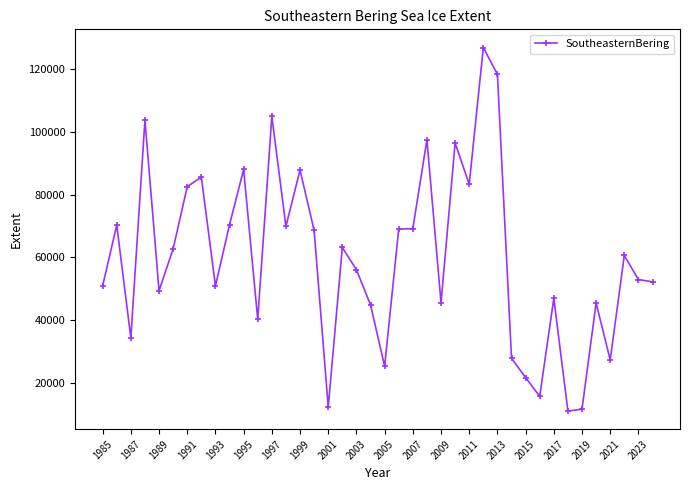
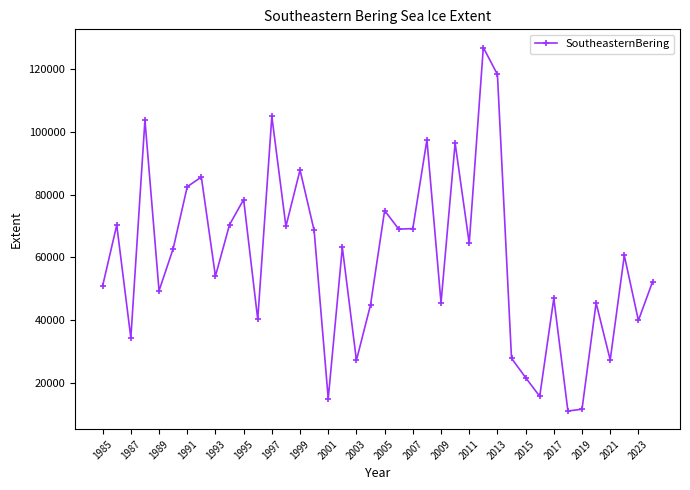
  {
    "1985": 51000,
    "1987": 34000,
    "1989": 49000,
    "1991": 82000,
-   "1993": 51000,
-   "1995": 88000,
+   "1993": 54000,
+   "1995": 78000,
    "1997": 105000,
    "1999": 88000,
-   "2001": 12000,
-   "2003": 56000,
-   "2005": 25000,
+   "2001": 15000,
+   "2003": 27000,
+   "2005": 75000,
    "2007": 69000,
    "2009": 46000,
-   "2011": 83000,
+   "2011": 65000,
    "2013": 118000,
    "2015": 22000,
    "2017": 47000,
    "2019": 12000,
    "2021": 27000,
-   "2023": 53000
+   "2023": 40000
  }
